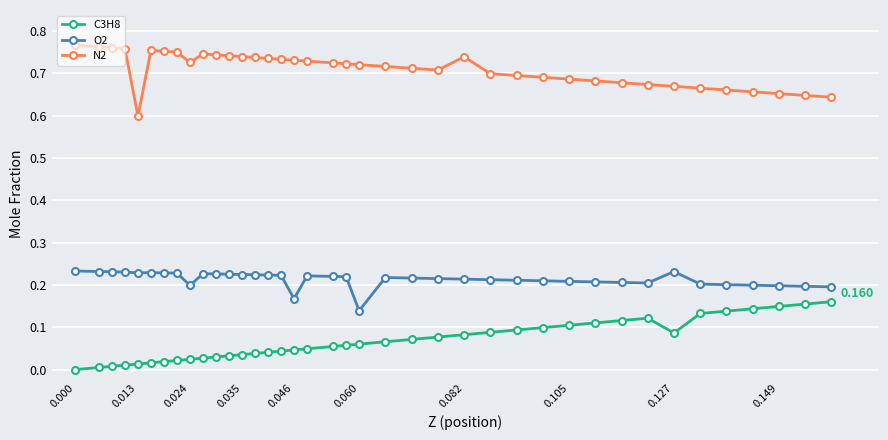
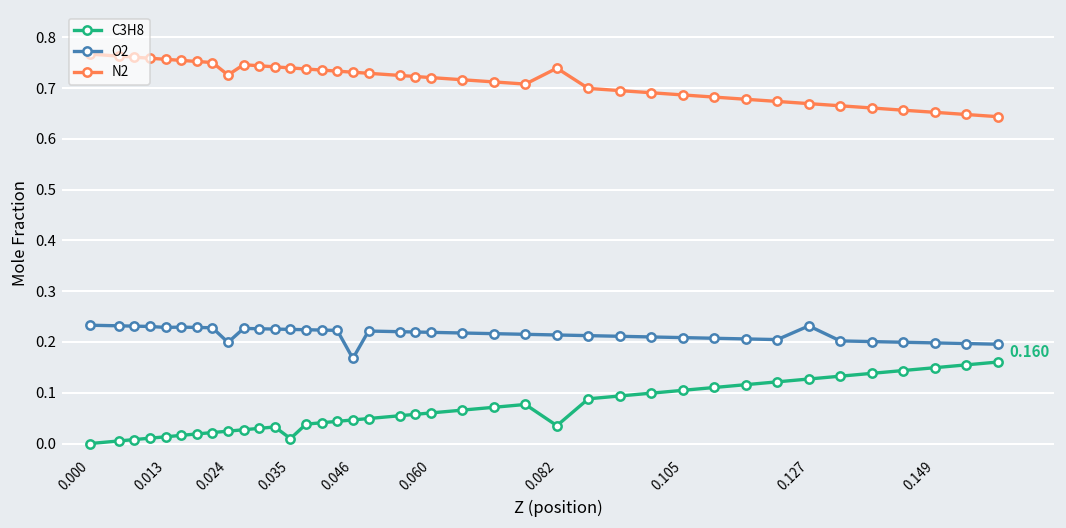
  {
    "C3H8": {
      "0.000": 0.00,
      "0.013": 0.01,
      "0.024": 0.02,
-     "0.035": 0.04,
+     "0.035": 0.01,
      "0.046": 0.05,
      "0.060": 0.06,
-     "0.082": 0.08,
+     "0.082": 0.04,
      "0.105": 0.10,
-     "0.127": 0.09,
+     "0.127": 0.13,
      "0.149": 0.15
    },
    "O2": {
      "0.000": 0.23,
      "0.013": 0.23,
      "0.024": 0.20,
      "0.035": 0.22,
      "0.046": 0.17,
-     "0.060": 0.14,
+     "0.060": 0.22,
      "0.082": 0.21,
      "0.105": 0.21,
      "0.127": 0.23,
      "0.149": 0.20
    },
    "N2": {
-     "0.013": 0.60,
+     "0.013": 0.76,
      "0.024": 0.73,
      "0.035": 0.74,
      "0.046": 0.73,
      "0.060": 0.72,
      "0.082": 0.74,
      "0.105": 0.69,
      "0.127": 0.67,
      "0.149": 0.65
    }
  }
